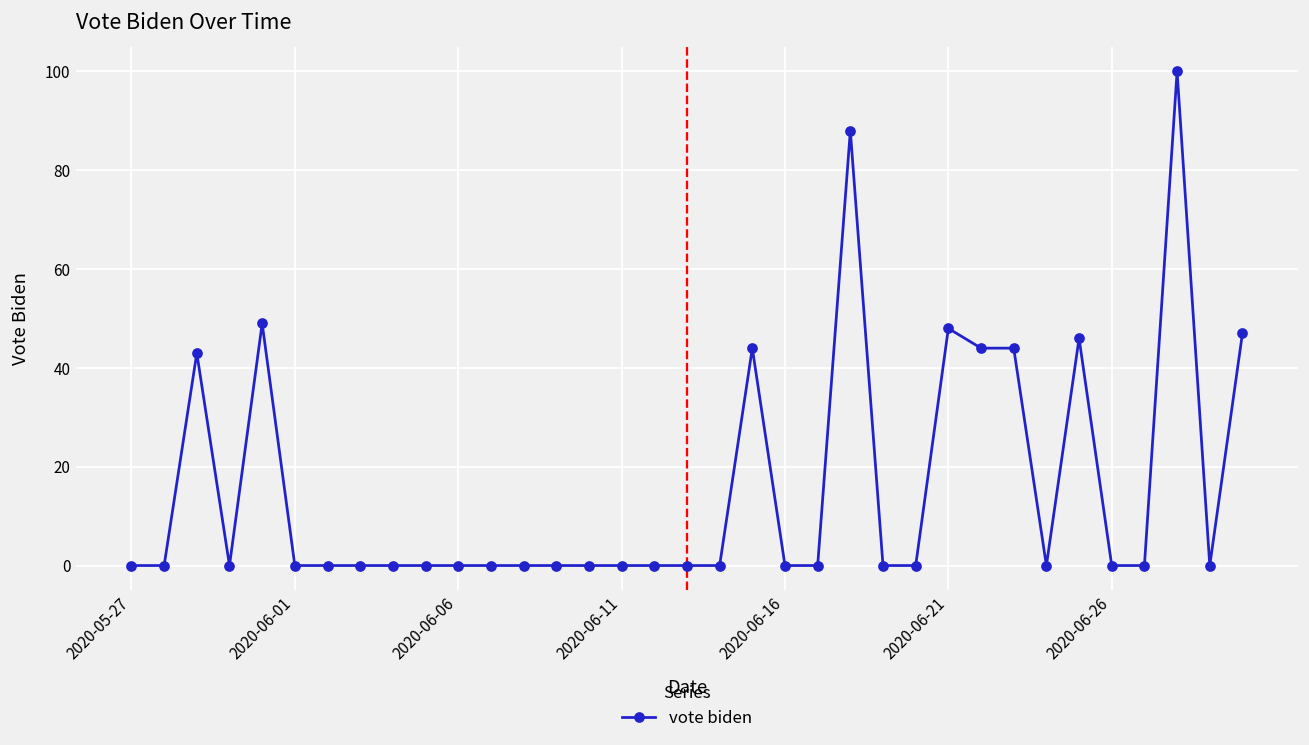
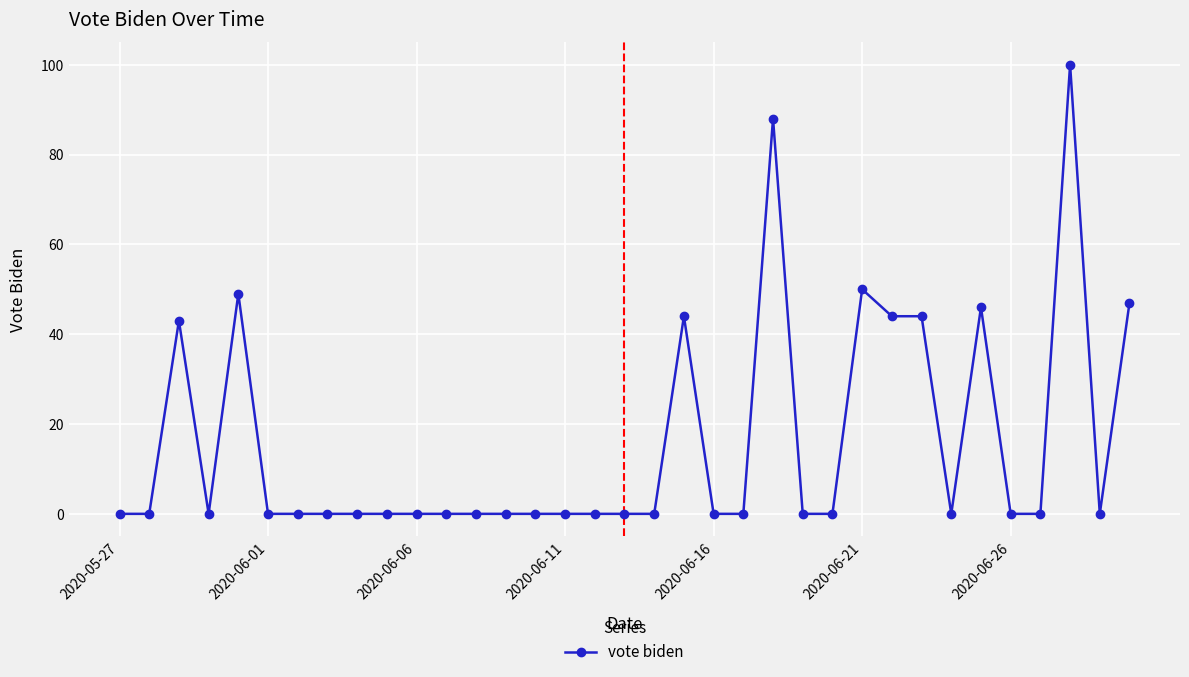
  {
    "2020-05-27": 0,
    "2020-06-01": 0,
    "2020-06-06": 0,
    "2020-06-11": 0,
    "2020-06-16": 0,
-   "2020-06-21": 48,
+   "2020-06-21": 50,
    "2020-06-26": 0
  }
